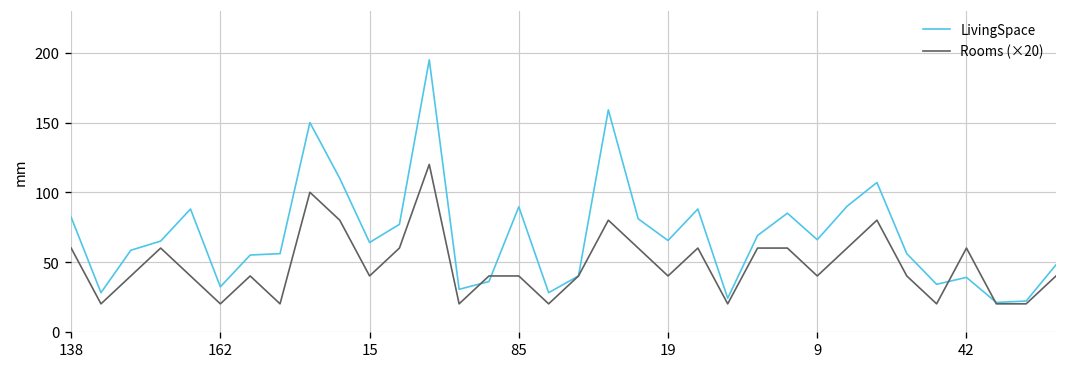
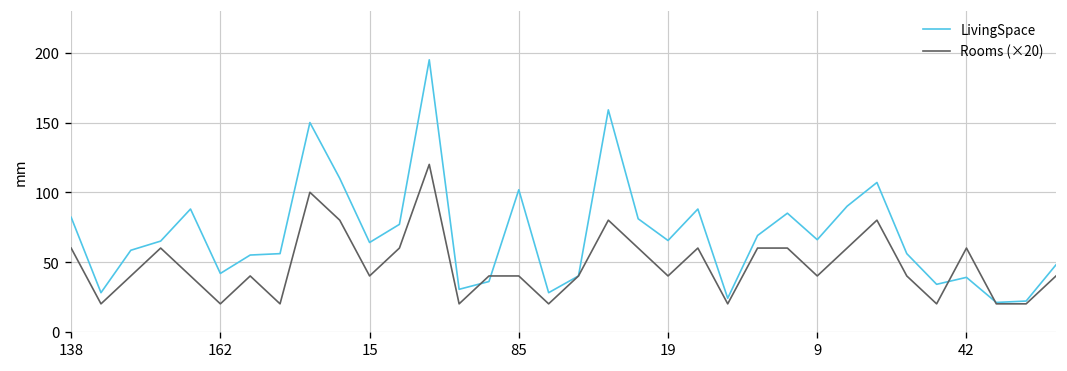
  {
    "LivingSpace": {
      "138": 82,
-     "162": 32,
+     "162": 42,
      "15": 64,
-     "85": 90,
+     "85": 102,
      "42": 39
    },
    "Rooms (×20)": {
      "138": 60,
      "162": 20,
      "15": 40,
      "85": 40,
      "42": 60
    }
  }
